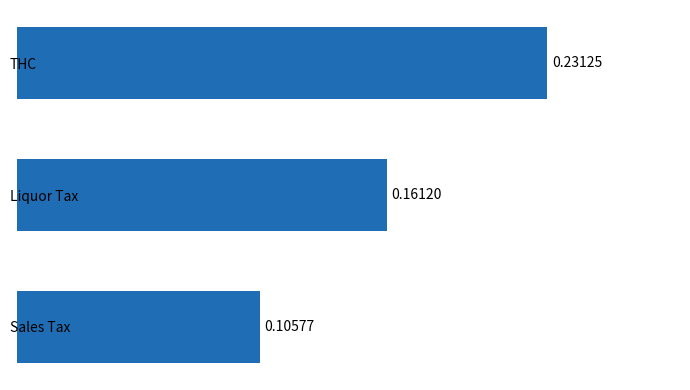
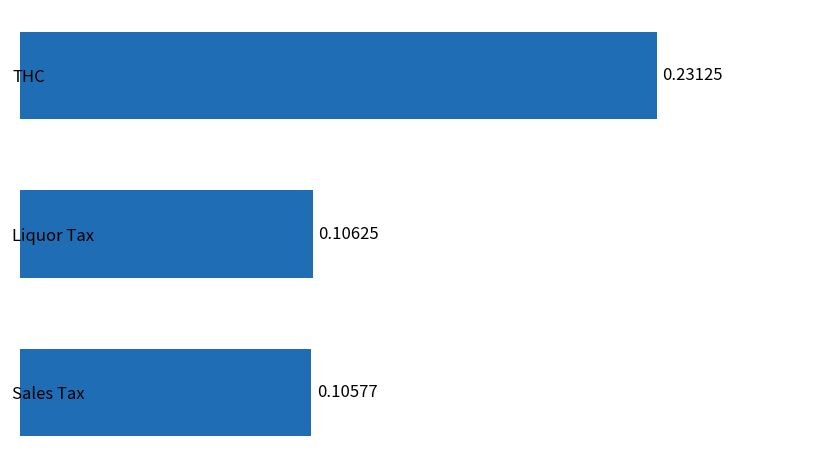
  {
    "THC": 0.23125,
-   "Liquor Tax": 0.16120,
+   "Liquor Tax": 0.10625,
    "Sales Tax": 0.10577
  }
